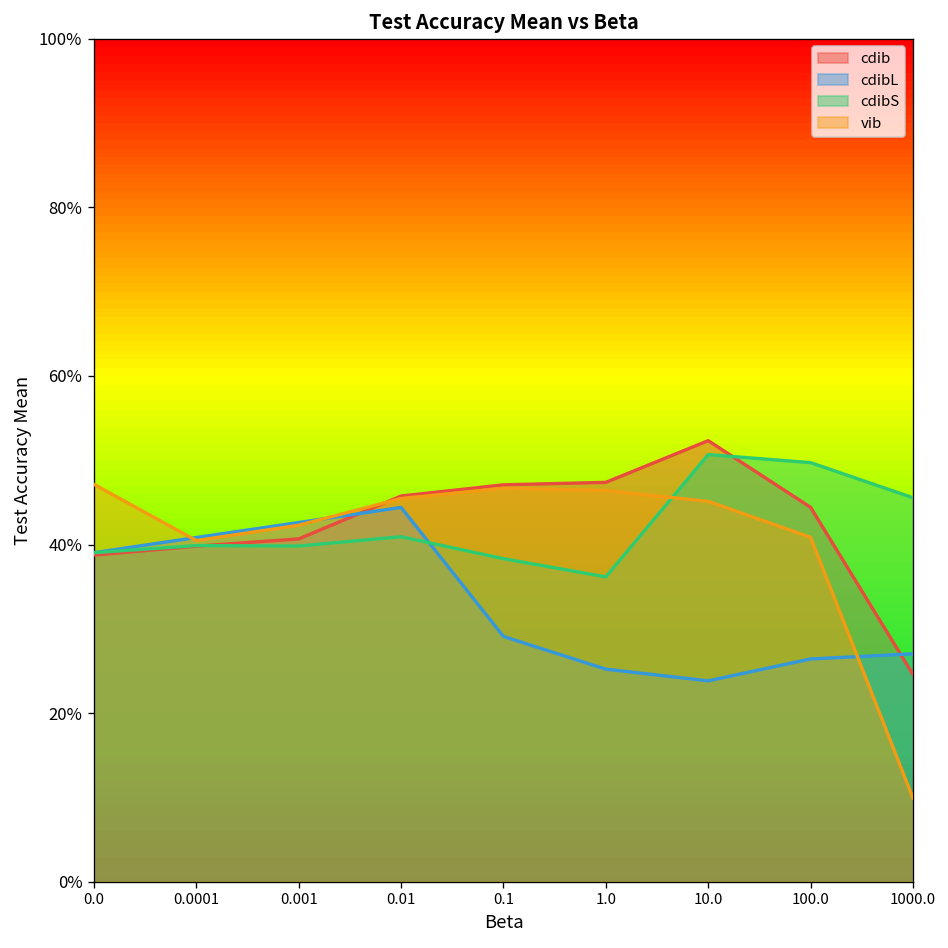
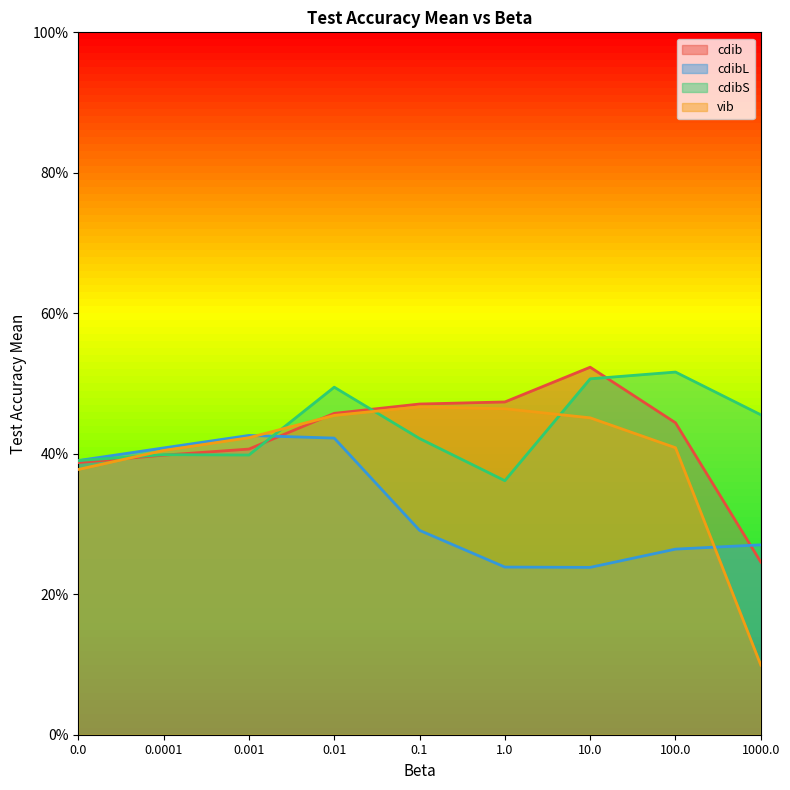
  {
    "cdib": {
      "0.001": "41%",
      "0.1": "47%",
      "1.0": "47%",
      "10.0": "52%",
      "100.0": "44%",
      "1000.0": "25%"
    },
    "cdibL": {
      "0.0001": "41%",
-     "0.01": "44%",
+     "0.01": "42%",
      "0.1": "29%",
-     "1.0": "25%",
+     "1.0": "24%",
      "10.0": "24%",
      "100.0": "26%",
      "1000.0": "27%"
    },
    "cdibS": {
      "0.001": "40%",
-     "0.01": "41%",
-     "0.1": "38%",
+     "0.01": "49%",
+     "0.1": "42%",
      "1.0": "36%",
      "10.0": "51%",
-     "100.0": "50%",
+     "100.0": "52%",
      "1000.0": "46%"
    },
    "vib": {
-     "0.0": "47%",
+     "0.0": "38%",
      "0.0001": "40%",
      "0.1": "47%",
      "1.0": "46%",
      "10.0": "45%",
      "100.0": "41%",
      "1000.0": "10%"
    }
  }
